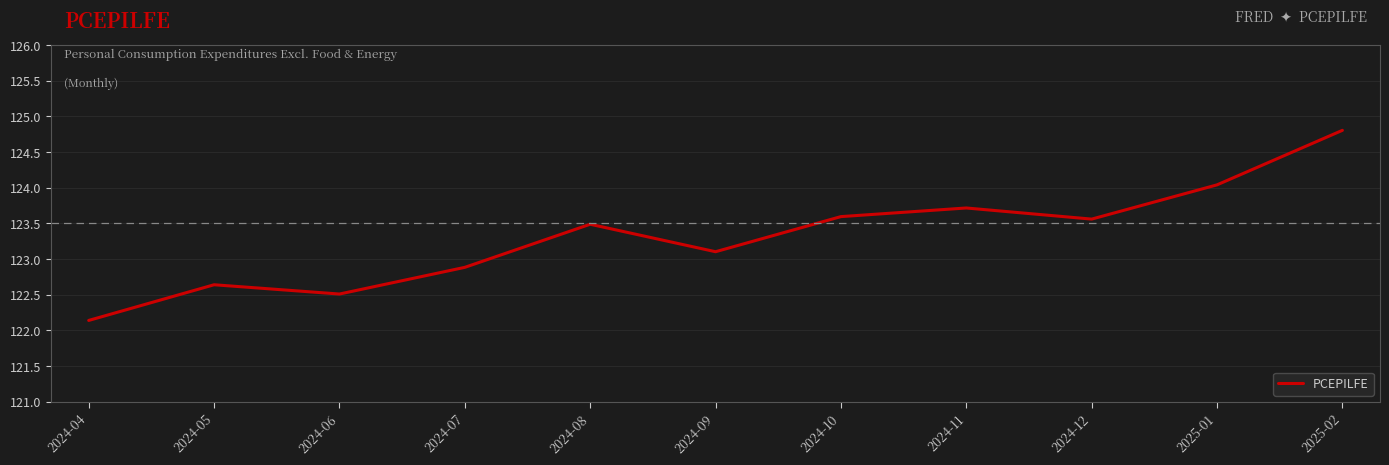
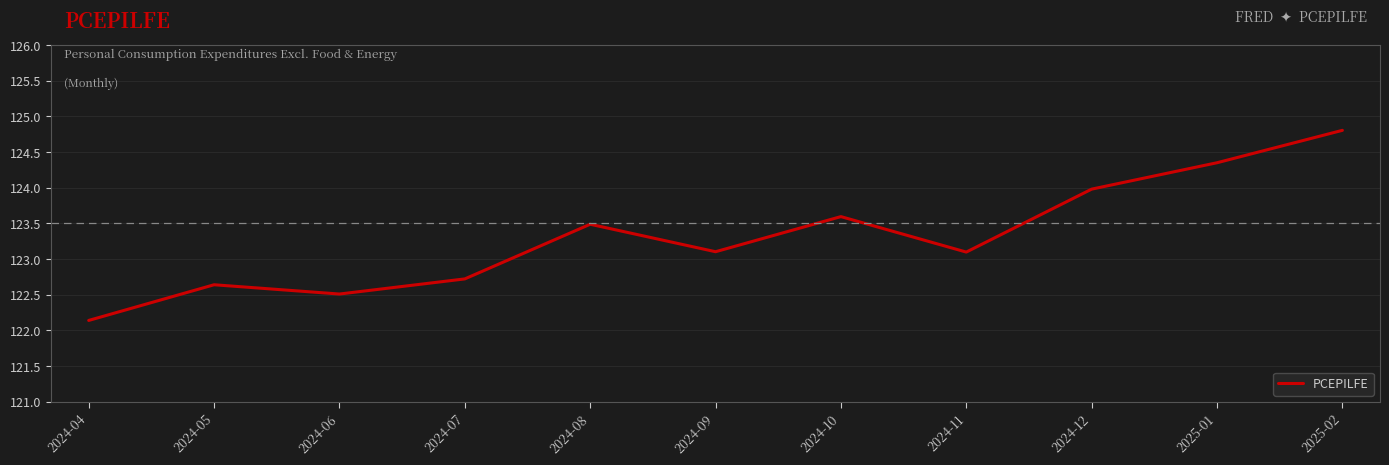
  {
    "2024-04": 122.1,
    "2024-05": 122.6,
    "2024-06": 122.5,
-   "2024-07": 122.9,
+   "2024-07": 122.7,
    "2024-08": 123.5,
    "2024-09": 123.1,
    "2024-10": 123.6,
-   "2024-11": 123.7,
-   "2024-12": 123.6,
-   "2025-01": 124.0,
+   "2024-11": 123.1,
+   "2024-12": 124.0,
+   "2025-01": 124.4,
    "2025-02": 124.8
  }
